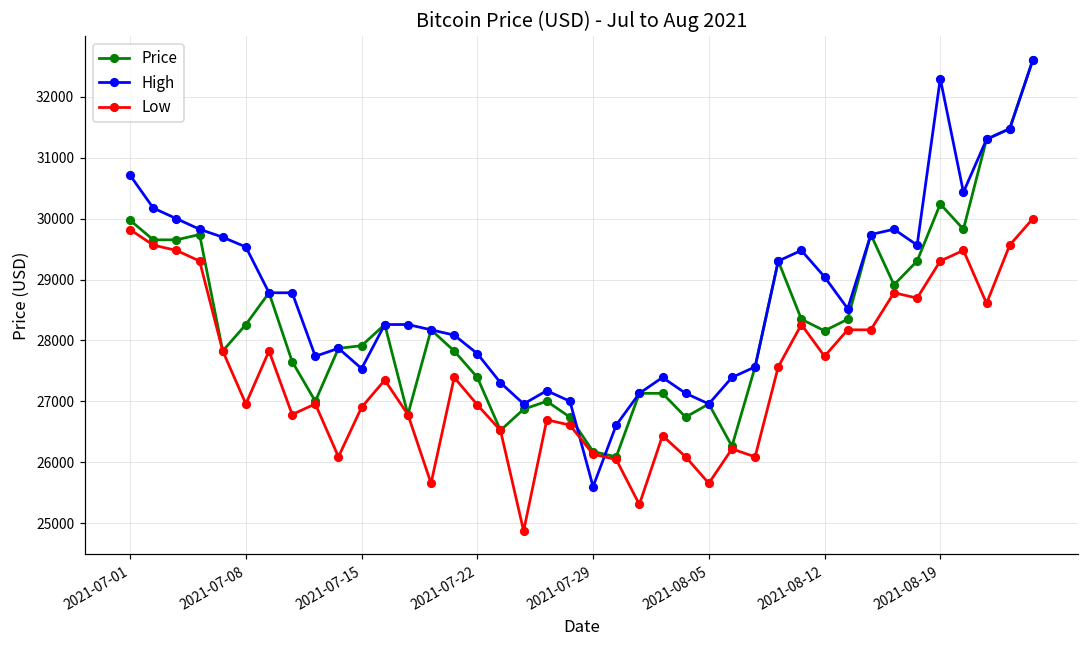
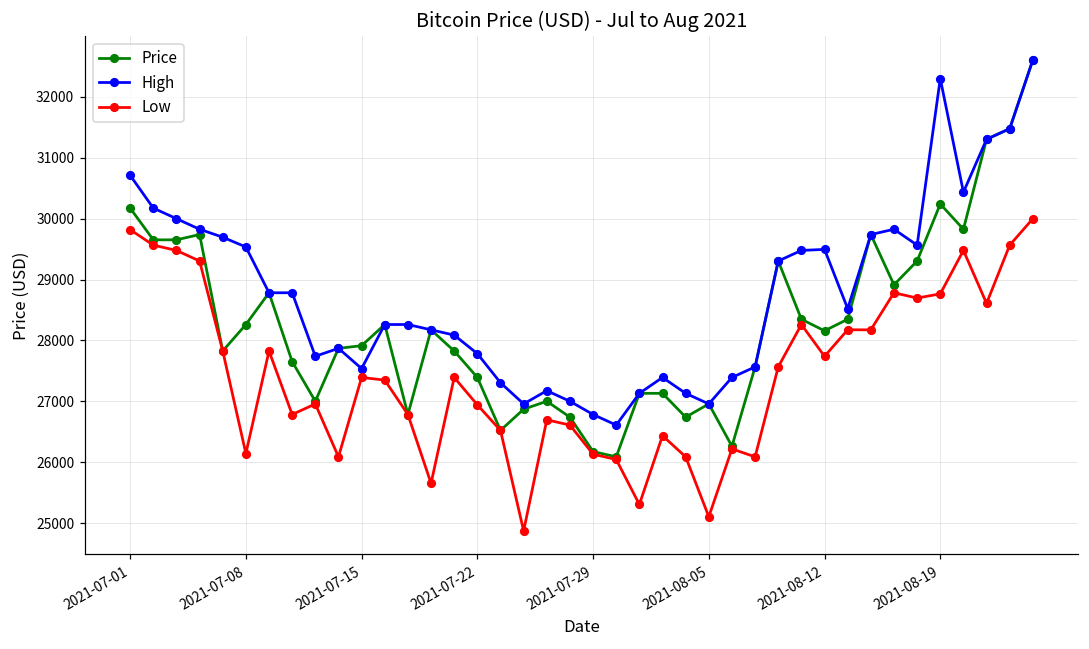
  {
    "Price": {
-     "2021-07-01": 30000,
+     "2021-07-01": 30200,
      "2021-07-08": 28300,
      "2021-07-15": 27900,
      "2021-07-22": 27400,
      "2021-08-12": 28200,
      "2021-08-19": 30200
    },
    "High": {
      "2021-07-01": 30700,
      "2021-07-08": 29500,
      "2021-07-15": 27500,
      "2021-07-22": 27800,
-     "2021-07-29": 25600,
-     "2021-08-12": 29000,
+     "2021-07-29": 26800,
+     "2021-08-12": 29500,
      "2021-08-19": 32300
    },
    "Low": {
      "2021-07-01": 29800,
-     "2021-07-08": 27000,
-     "2021-07-15": 26900,
+     "2021-07-08": 26100,
+     "2021-07-15": 27400,
      "2021-07-22": 26900,
-     "2021-08-05": 25700,
+     "2021-08-05": 25100,
      "2021-08-12": 27700,
-     "2021-08-19": 29300
+     "2021-08-19": 28800
    }
  }
